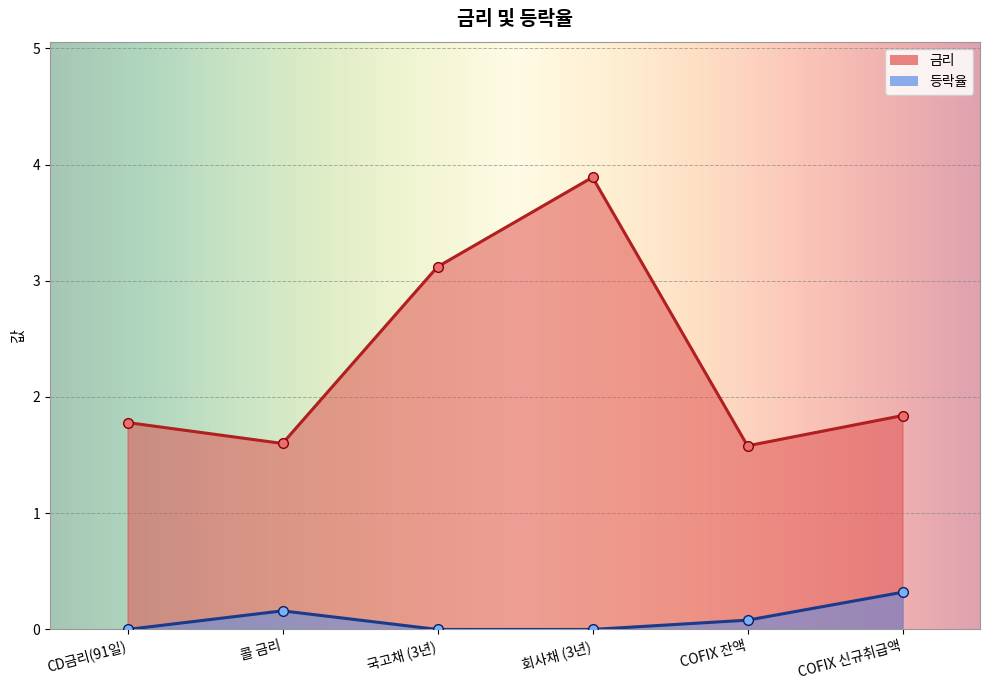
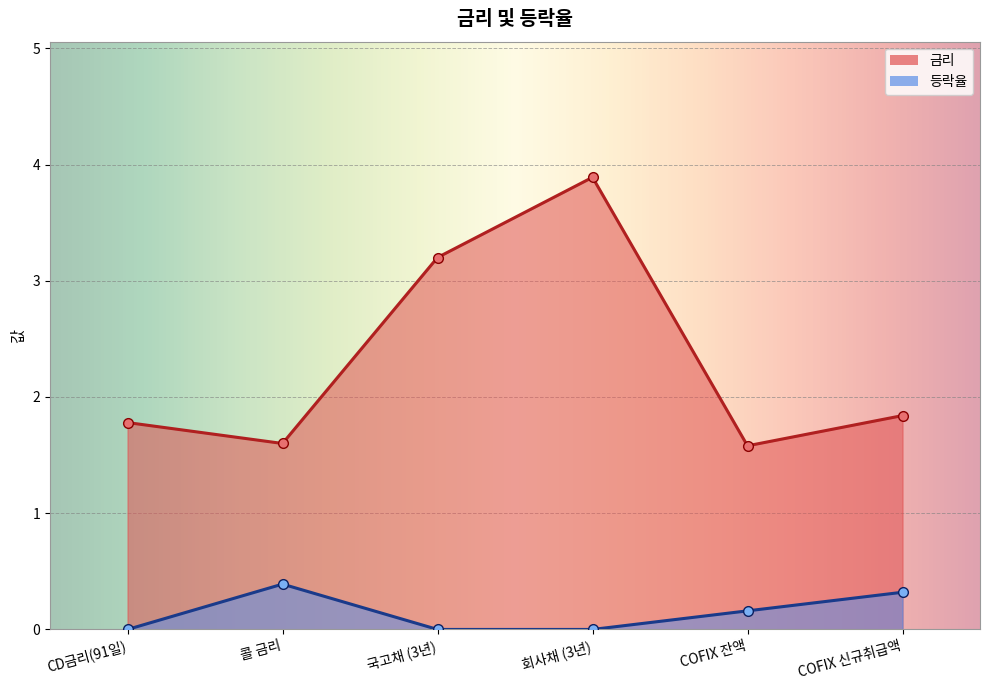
  {
    "금리": {
      "CD금리(91일)": 1.78,
      "콜 금리": 1.60,
-     "국고채 (3년)": 3.12,
+     "국고채 (3년)": 3.20,
      "회사채 (3년)": 3.89,
      "COFIX 잔액": 1.58,
      "COFIX 신규취급액": 1.84
    },
    "등락율": {
      "CD금리(91일)": 0.00,
-     "콜 금리": 0.16,
+     "콜 금리": 0.39,
      "국고채 (3년)": 0.00,
      "회사채 (3년)": 0.00,
-     "COFIX 잔액": 0.08,
+     "COFIX 잔액": 0.16,
      "COFIX 신규취급액": 0.32
    }
  }
